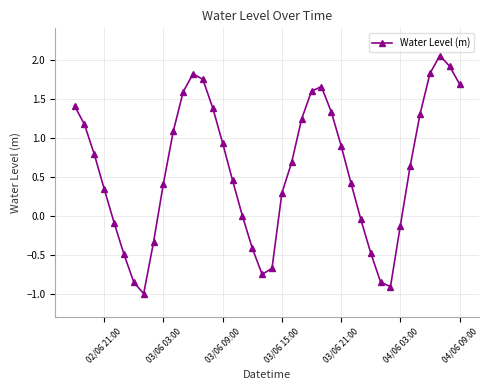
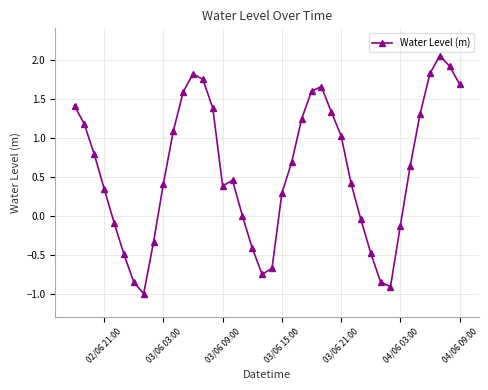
  {
    "02/06 21:00": 0.3,
    "03/06 03:00": 0.4,
-   "03/06 09:00": 0.9,
+   "03/06 09:00": 0.4,
    "03/06 15:00": 0.3,
-   "03/06 21:00": 0.9,
+   "03/06 21:00": 1.0,
    "04/06 03:00": -0.1,
    "04/06 09:00": 1.7
  }
